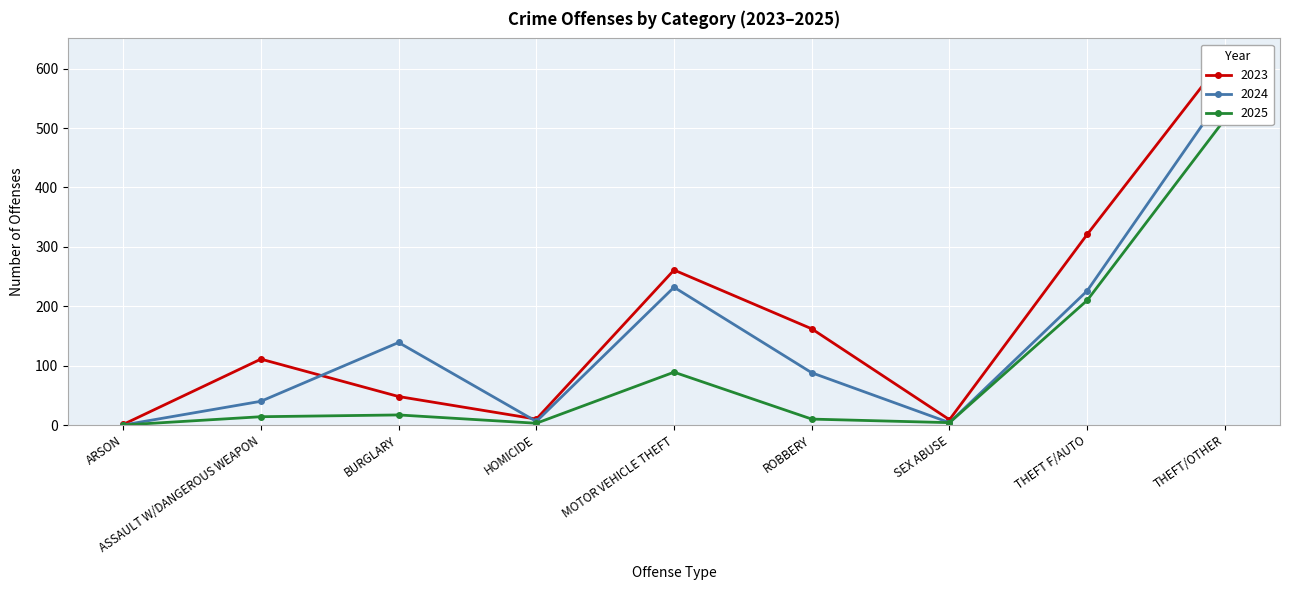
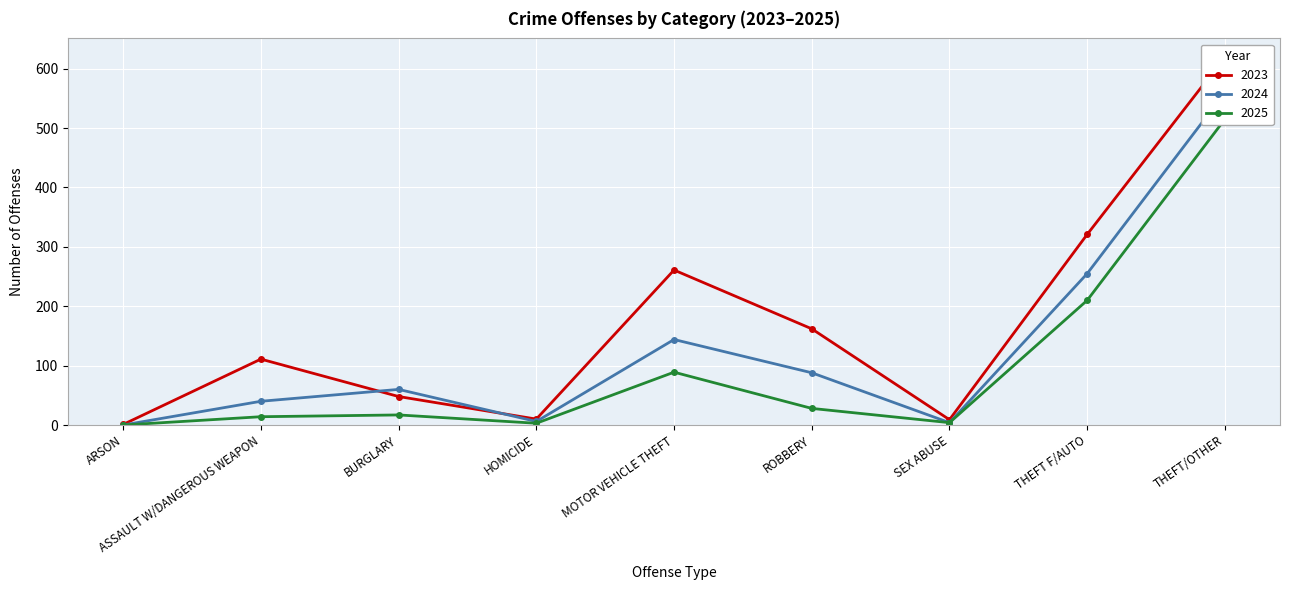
  {
    "2023": {
      "ASSAULT W/DANGEROUS WEAPON": 110,
      "BURGLARY": 50,
      "MOTOR VEHICLE THEFT": 260,
      "ROBBERY": 160,
      "SEX ABUSE": 10,
      "THEFT F/AUTO": 320
    },
    "2024": {
      "ASSAULT W/DANGEROUS WEAPON": 40,
-     "BURGLARY": 140,
-     "MOTOR VEHICLE THEFT": 230,
+     "BURGLARY": 60,
+     "MOTOR VEHICLE THEFT": 140,
      "ROBBERY": 90,
-     "THEFT F/AUTO": 230
+     "THEFT F/AUTO": 260
    },
    "2025": {
      "ASSAULT W/DANGEROUS WEAPON": 10,
      "BURGLARY": 20,
      "MOTOR VEHICLE THEFT": 90,
-     "ROBBERY": 10,
+     "ROBBERY": 30,
      "THEFT F/AUTO": 210
    }
  }
